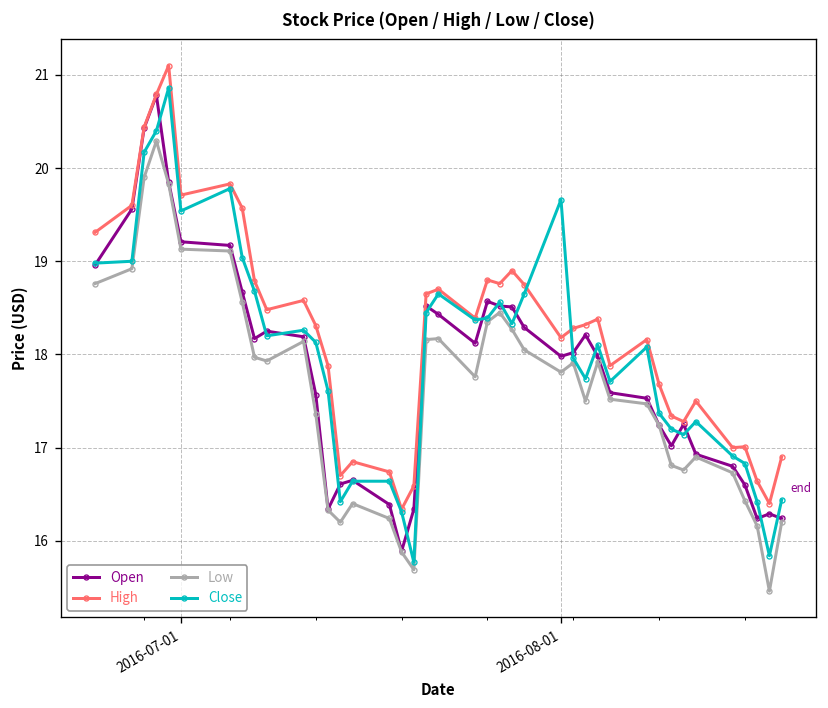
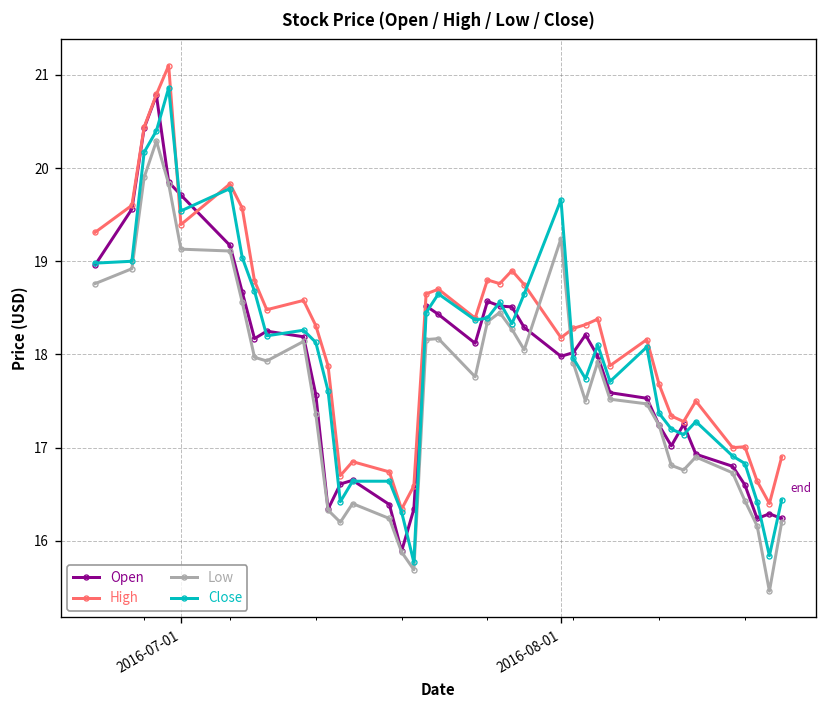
  {
    "Open": {
-     "2016-07-01": 19.2,
+     "2016-07-01": 19.7,
      "2016-08-01": 18.0
    },
    "High": {
-     "2016-07-01": 19.7,
+     "2016-07-01": 19.4,
      "2016-08-01": 18.2
    },
    "Low": {
      "2016-07-01": 19.1,
-     "2016-08-01": 17.8
+     "2016-08-01": 19.2
    },
    "Close": {
      "2016-07-01": 19.5,
      "2016-08-01": 19.7
    }
  }
